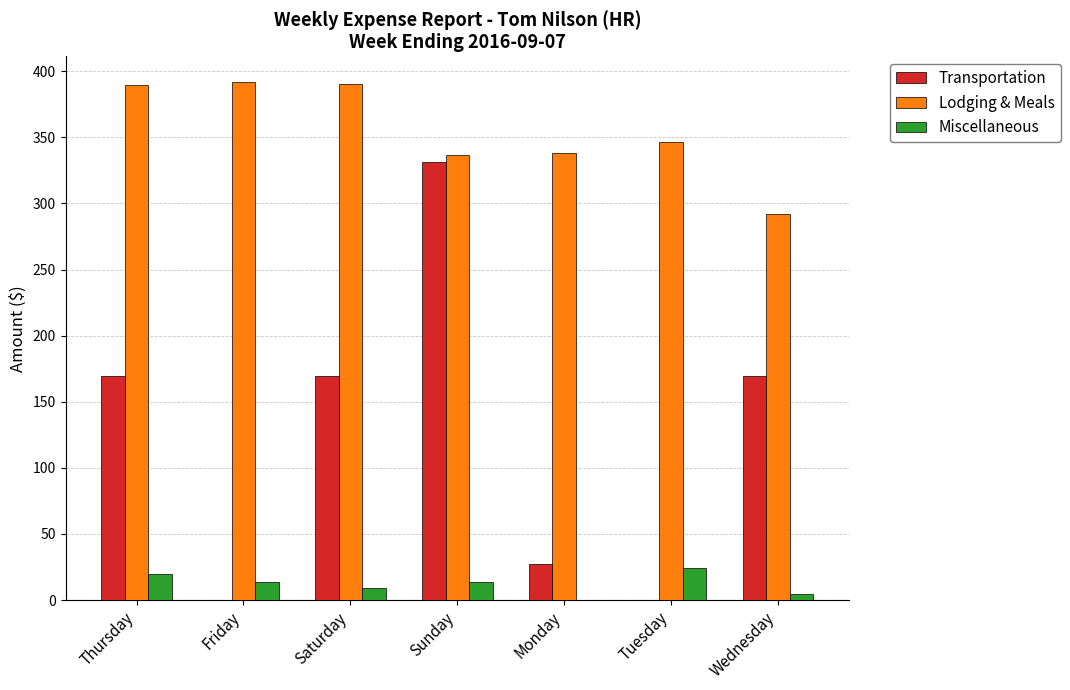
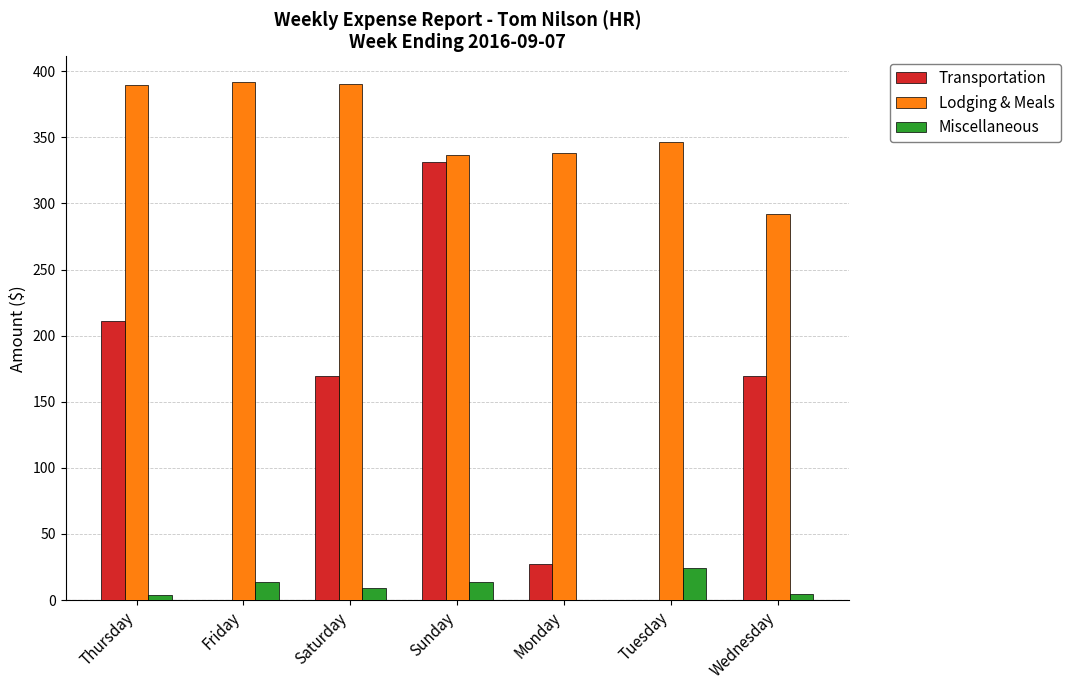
  {
    "Transportation": {
-     "Thursday": 169,
+     "Thursday": 211,
      "Friday": 0,
      "Saturday": 169,
      "Sunday": 331,
      "Monday": 27,
      "Tuesday": 0,
      "Wednesday": 169
    },
    "Lodging & Meals": {
      "Thursday": 389,
      "Friday": 392,
      "Saturday": 390,
      "Sunday": 336,
      "Monday": 339,
      "Tuesday": 346,
      "Wednesday": 292
    },
    "Miscellaneous": {
-     "Thursday": 20,
+     "Thursday": 4,
      "Friday": 14,
      "Saturday": 9,
      "Sunday": 14,
      "Tuesday": 24,
      "Wednesday": 5
    }
  }
